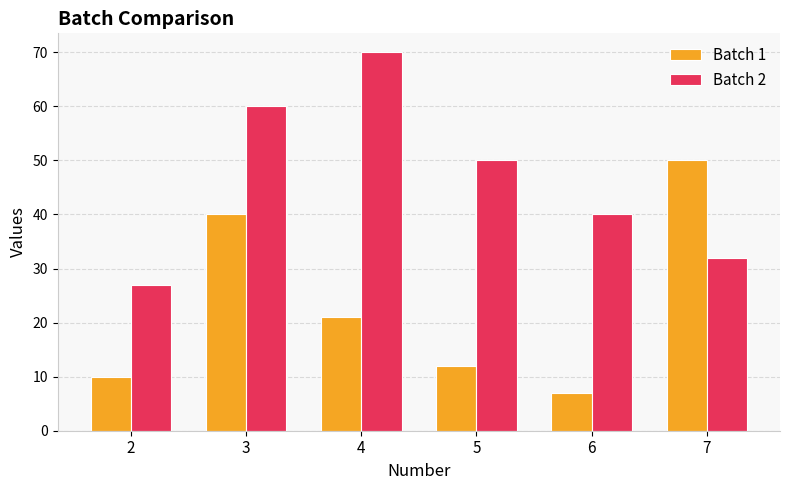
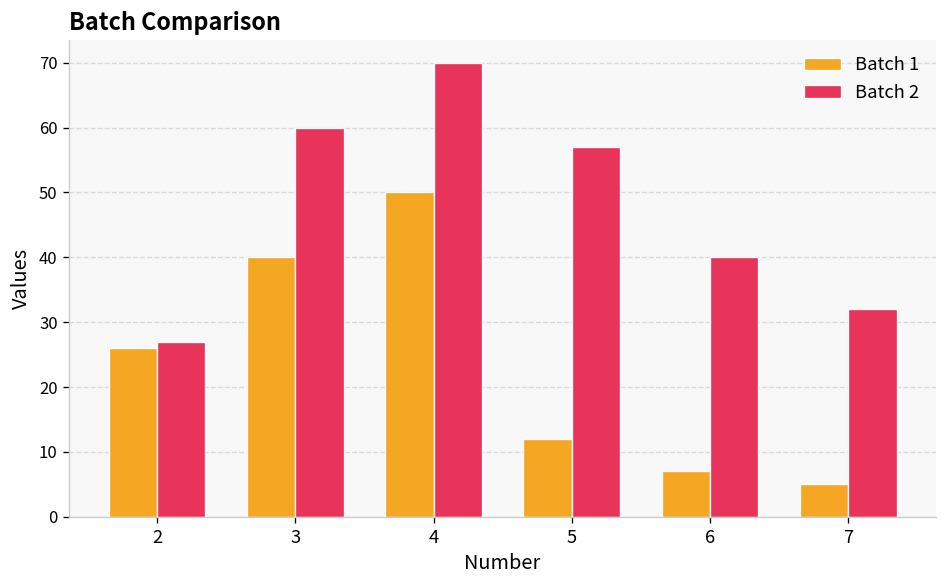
  {
    "Batch 1": {
-     "2": 10,
+     "2": 26,
      "3": 40,
-     "4": 21,
+     "4": 50,
      "5": 12,
      "6": 7,
-     "7": 50
+     "7": 5
    },
    "Batch 2": {
      "2": 27,
      "3": 60,
      "4": 70,
-     "5": 50,
+     "5": 57,
      "6": 40,
      "7": 32
    }
  }
